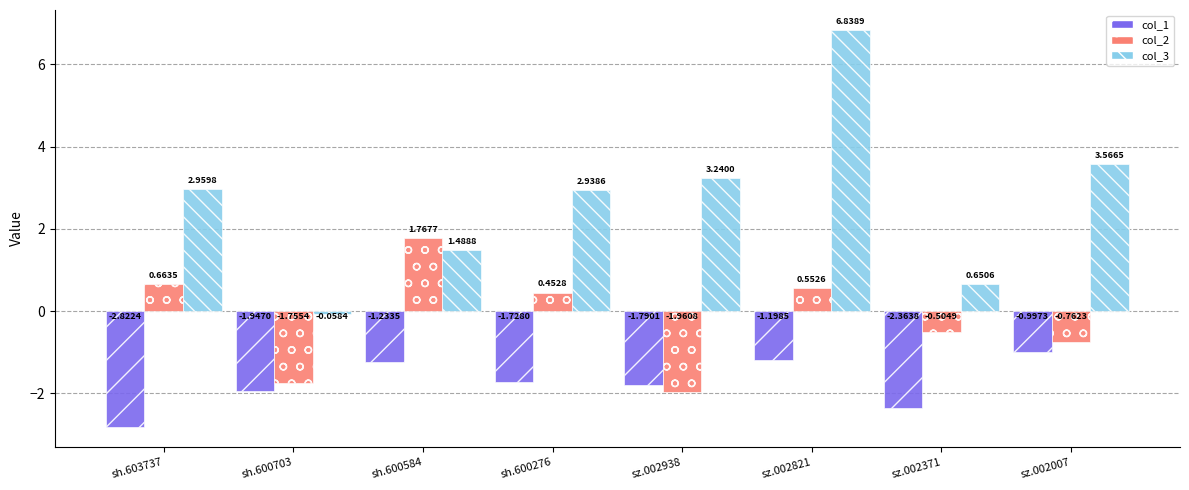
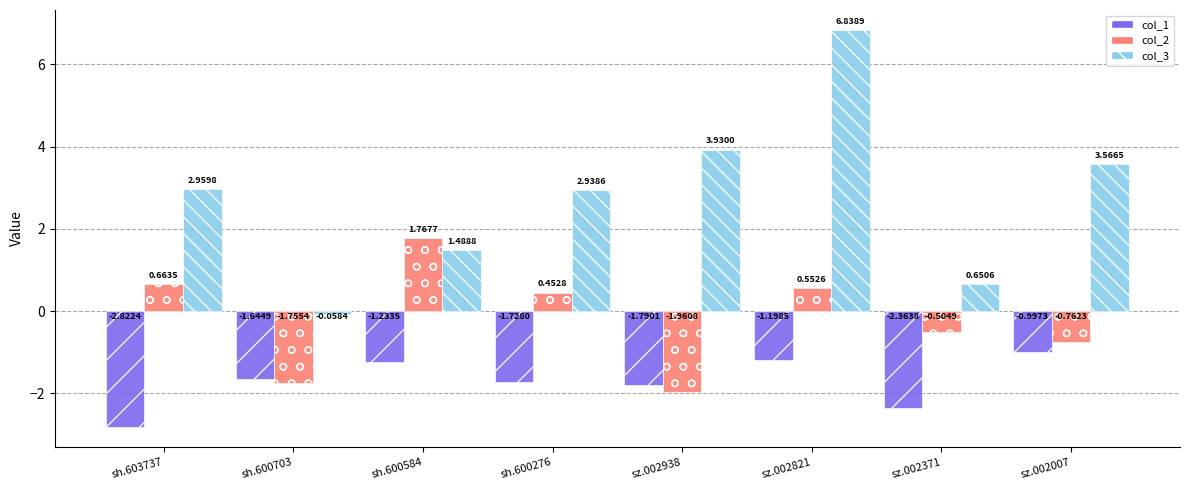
  {
    "col_1": {
      "sh.603737": -2.8224,
-     "sh.600703": -1.9470,
+     "sh.600703": -1.6449,
      "sh.600584": -1.2335,
      "sh.600276": -1.7280,
      "sz.002938": -1.7901,
      "sz.002821": -1.1985,
      "sz.002371": -2.3638,
      "sz.002007": -0.9973
    },
    "col_2": {
      "sh.603737": 0.6635,
      "sh.600703": -1.7554,
      "sh.600584": 1.7677,
      "sh.600276": 0.4528,
      "sz.002938": -1.9608,
      "sz.002821": 0.5526,
      "sz.002371": -0.5049,
      "sz.002007": -0.7623
    },
    "col_3": {
      "sh.603737": 2.9598,
      "sh.600703": -0.0584,
      "sh.600584": 1.4888,
      "sh.600276": 2.9386,
-     "sz.002938": 3.2400,
+     "sz.002938": 3.9300,
      "sz.002821": 6.8389,
      "sz.002371": 0.6506,
      "sz.002007": 3.5665
    }
  }
